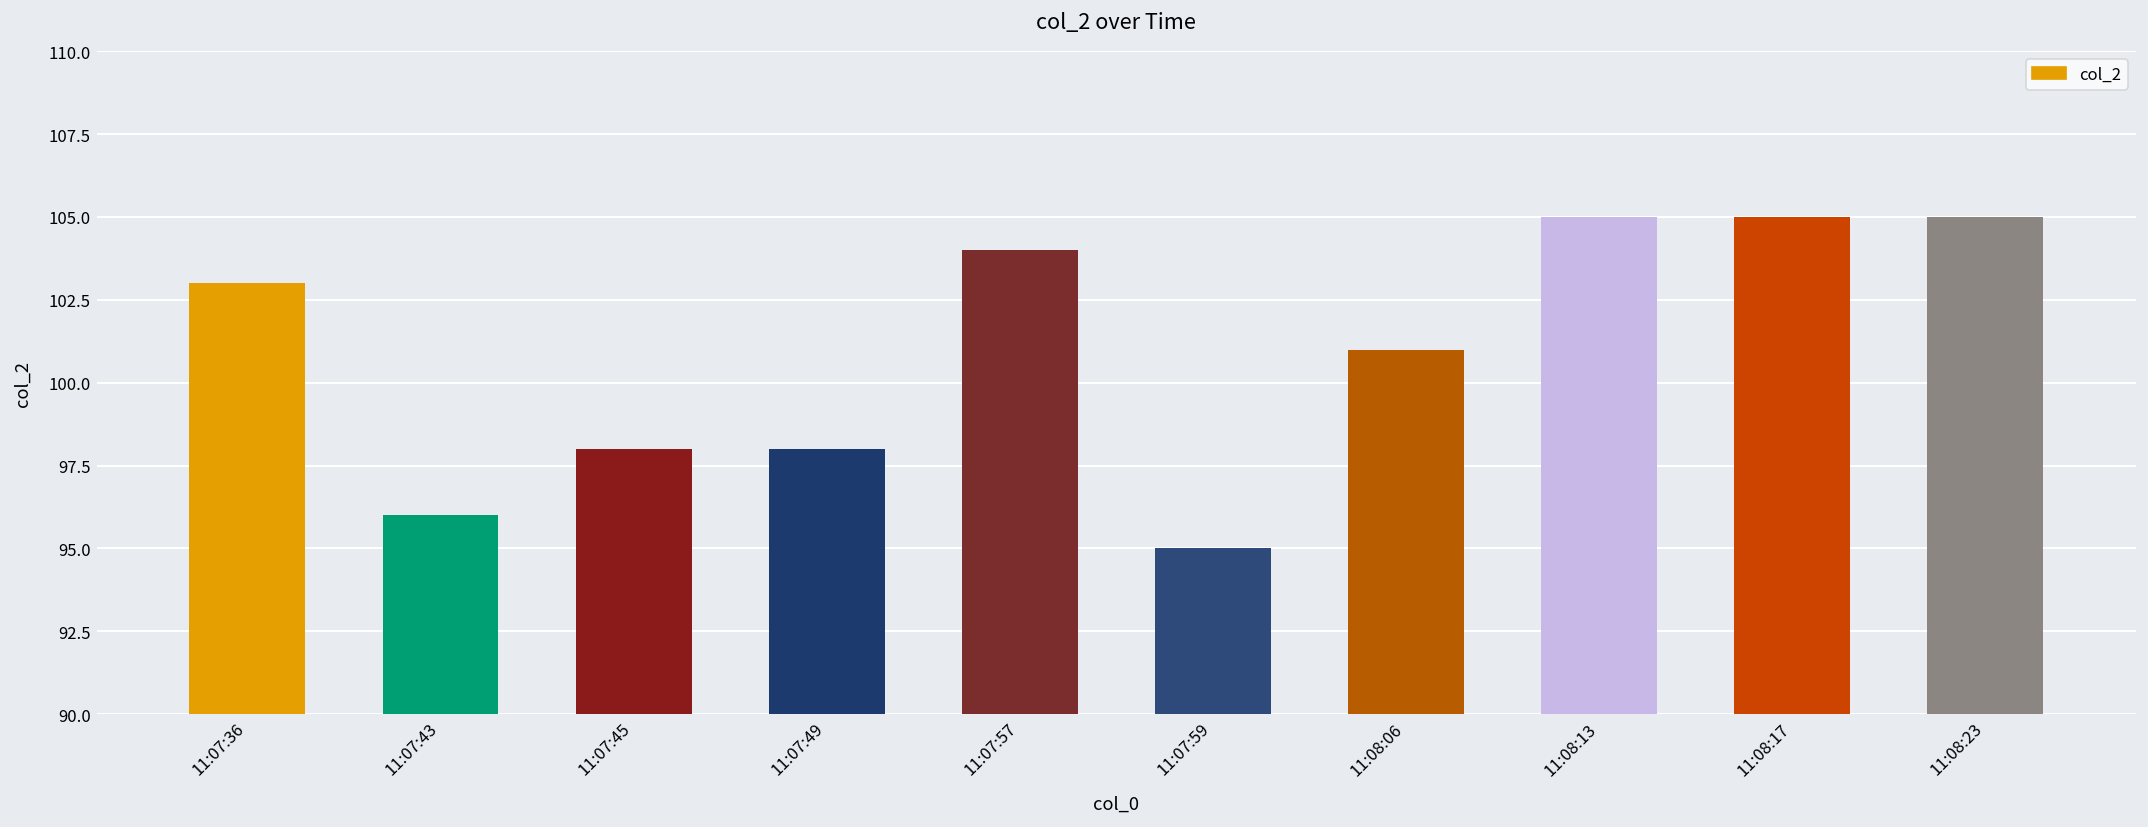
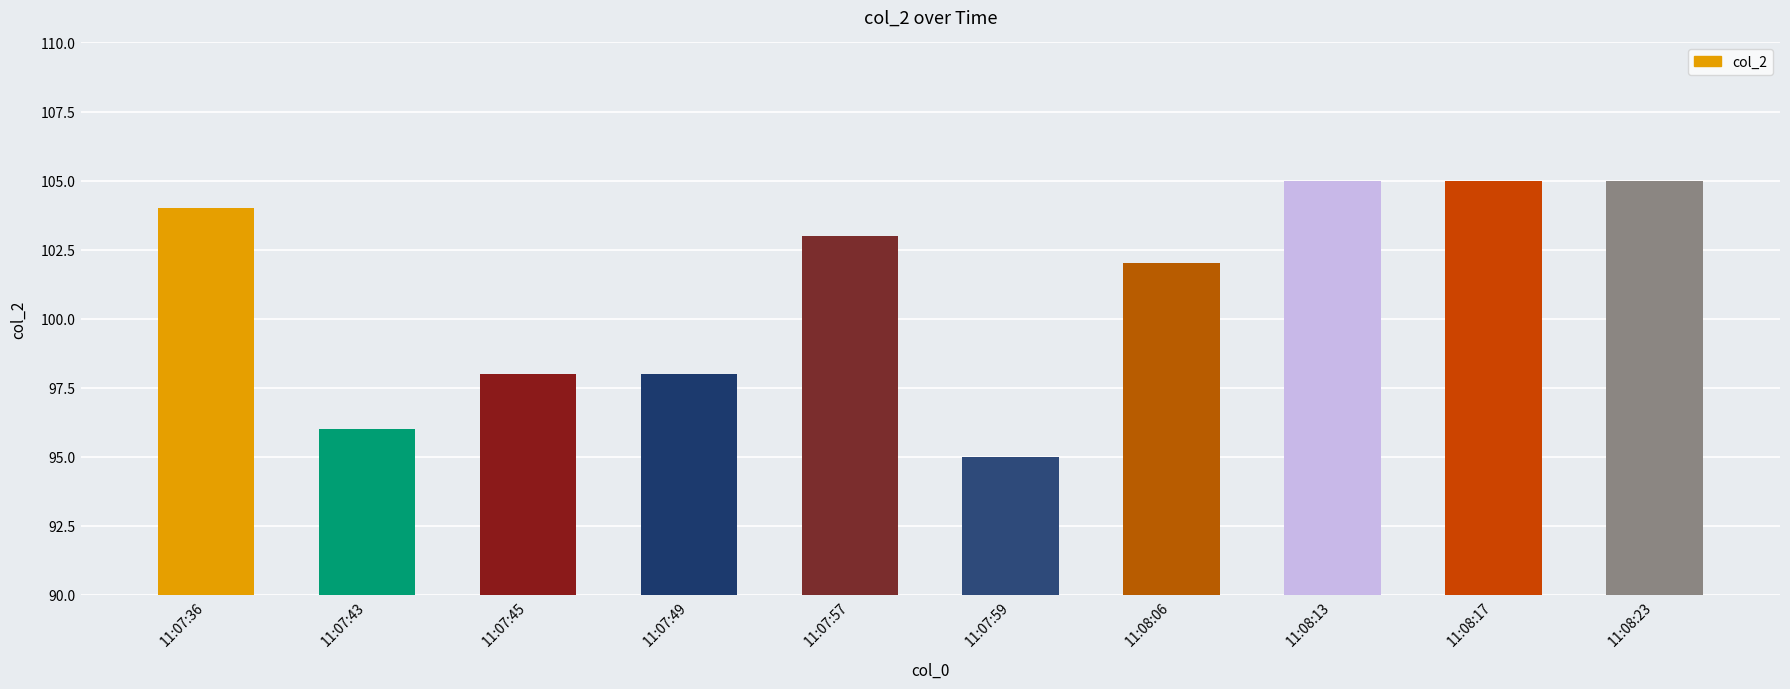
  {
-   "11:07:36": 103,
+   "11:07:36": 104,
    "11:07:43": 96,
    "11:07:45": 98,
    "11:07:49": 98,
-   "11:07:57": 104,
+   "11:07:57": 103,
    "11:07:59": 95,
-   "11:08:06": 101,
+   "11:08:06": 102,
    "11:08:13": 105,
    "11:08:17": 105,
    "11:08:23": 105
  }
